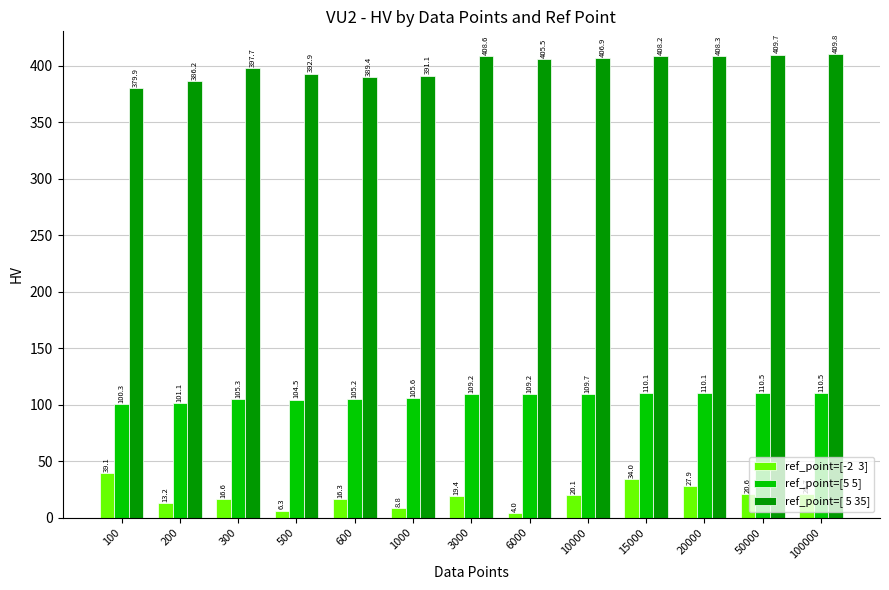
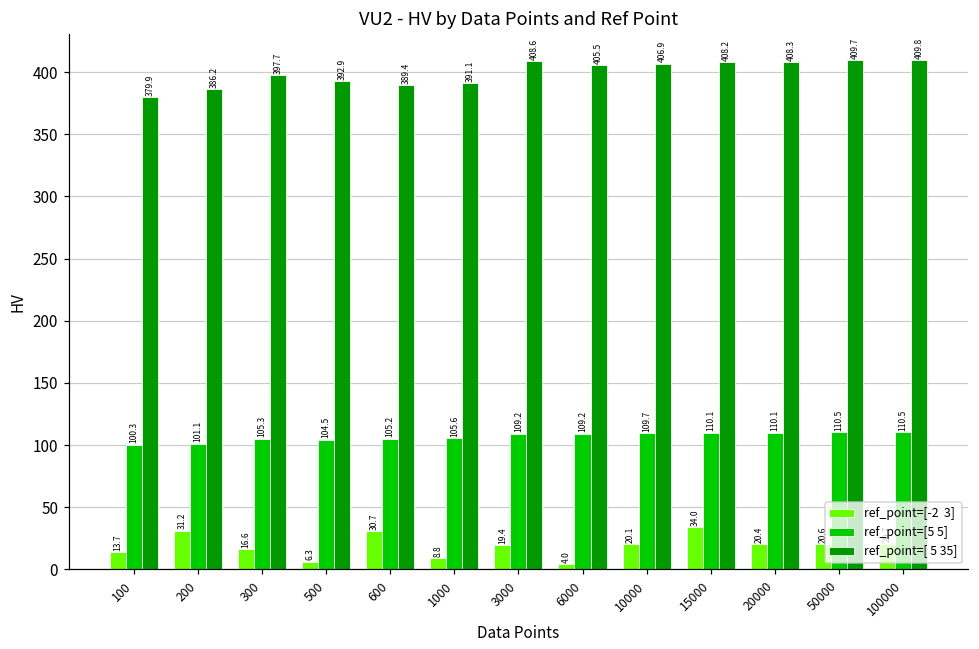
  {
    "ref_point=[-2 3]": {
-     "100": 39.1,
-     "200": 13.2,
+     "100": 13.7,
+     "200": 31.2,
      "300": 16.6,
      "500": 6.3,
-     "600": 16.3,
+     "600": 30.7,
      "1000": 8.8,
      "3000": 19.4,
      "6000": 4.0,
      "10000": 20.1,
      "15000": 34.0,
-     "20000": 27.9
+     "20000": 20.4
    }
  }
